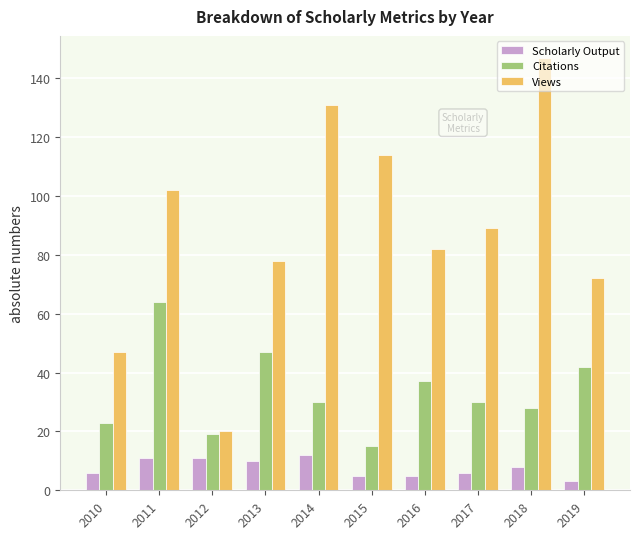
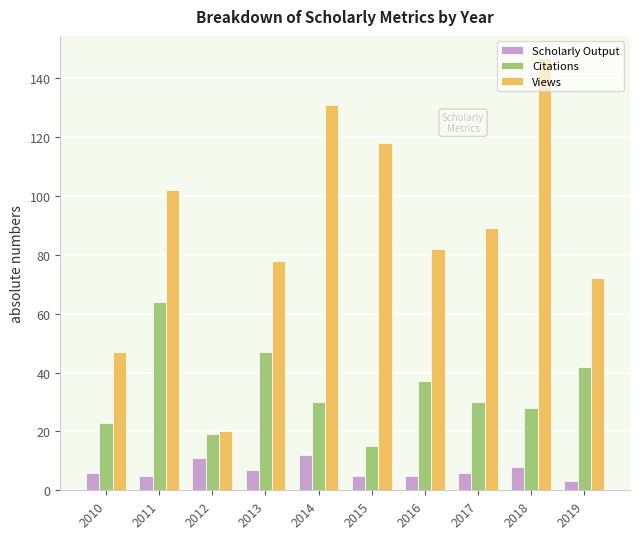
  {
    "Scholarly Output": {
      "2010": 6,
-     "2011": 11,
+     "2011": 5,
      "2012": 11,
-     "2013": 10,
+     "2013": 7,
      "2014": 12,
      "2015": 5,
      "2016": 5,
      "2017": 6,
      "2018": 8,
      "2019": 3
    },
    "Citations": {
      "2010": 23,
      "2011": 64,
      "2012": 19,
      "2013": 47,
      "2014": 30,
      "2015": 15,
      "2016": 37,
      "2017": 30,
      "2018": 28,
      "2019": 42
    },
    "Views": {
      "2010": 47,
      "2011": 102,
      "2012": 20,
      "2013": 78,
      "2014": 131,
-     "2015": 114,
+     "2015": 118,
      "2016": 82,
      "2017": 89,
      "2019": 72
    }
  }
